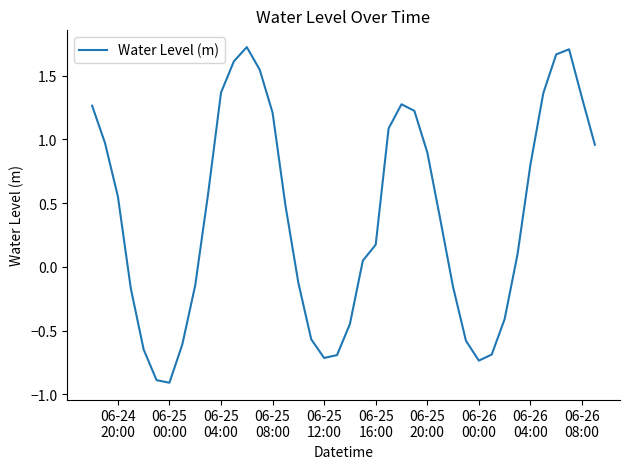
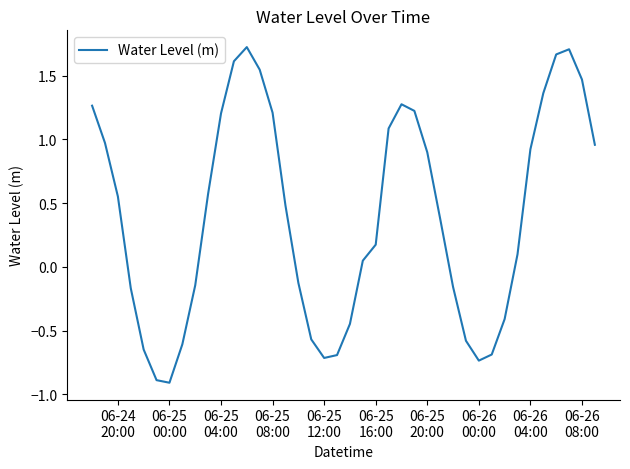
  {
    "06-24 20:00": 0.55,
    "06-25 00:00": -0.91,
-   "06-25 04:00": 1.37,
+   "06-25 04:00": 1.20,
    "06-25 08:00": 1.21,
    "06-25 12:00": -0.72,
    "06-25 16:00": 0.17,
    "06-25 20:00": 0.90,
    "06-26 00:00": -0.74,
-   "06-26 04:00": 0.80,
-   "06-26 08:00": 1.33
+   "06-26 04:00": 0.92,
+   "06-26 08:00": 1.47
  }
